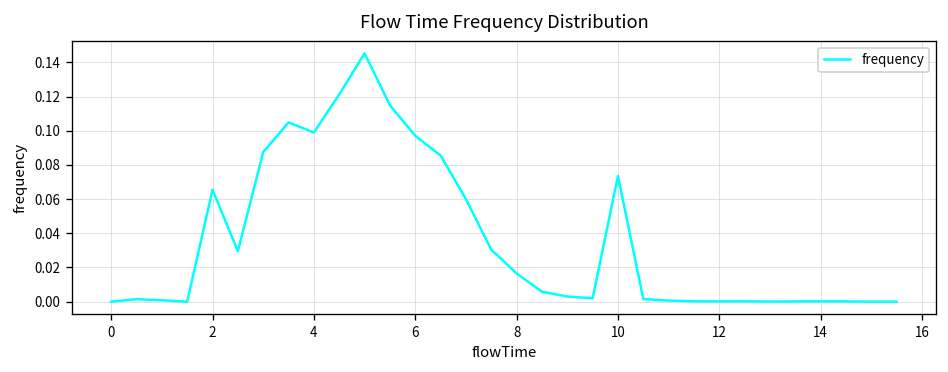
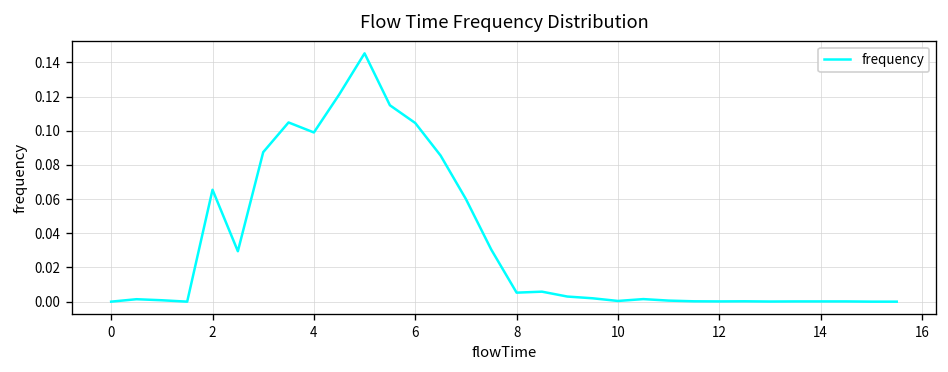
  {
    "0": 0.000,
    "2": 0.065,
    "4": 0.099,
-   "6": 0.097,
-   "8": 0.017,
-   "10": 0.074,
+   "6": 0.105,
+   "8": 0.005,
+   "10": 0.000,
    "12": 0.000,
    "14": 0.000
  }
